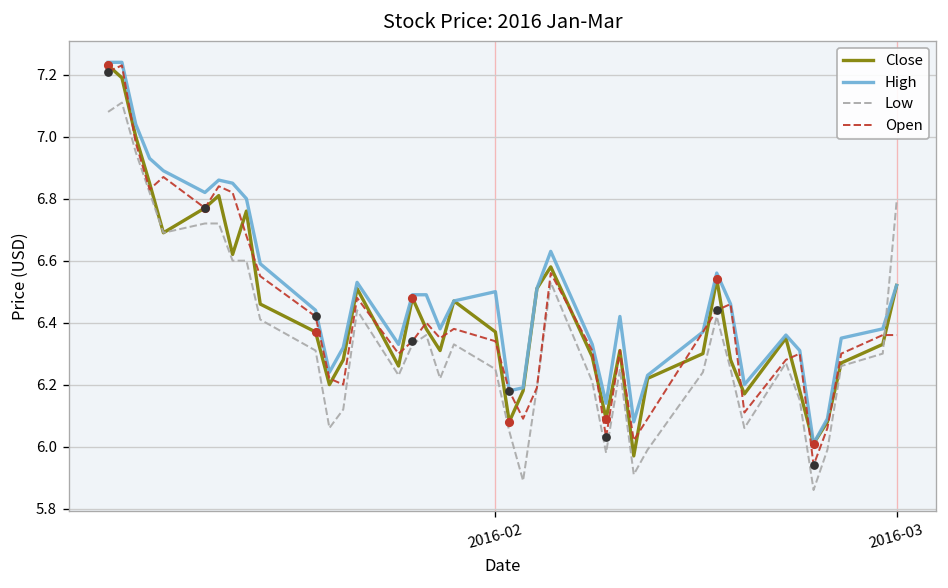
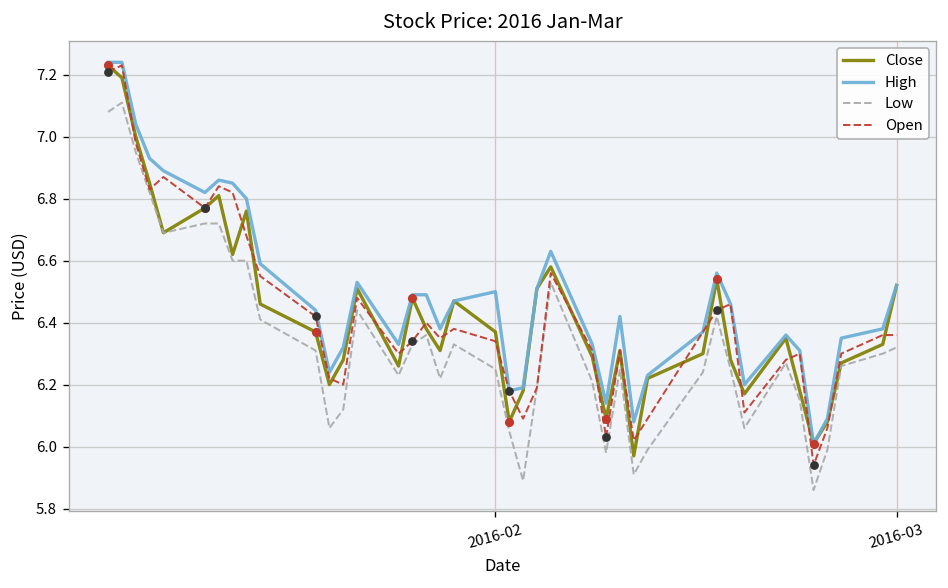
  {
    "Close": {
      "2016-02": 6.37
    },
    "High": {
      "2016-02": 6.50
    },
    "Low": {
      "2016-02": 6.25,
-     "2016-03": 6.79
+     "2016-03": 6.32
    }
  }
